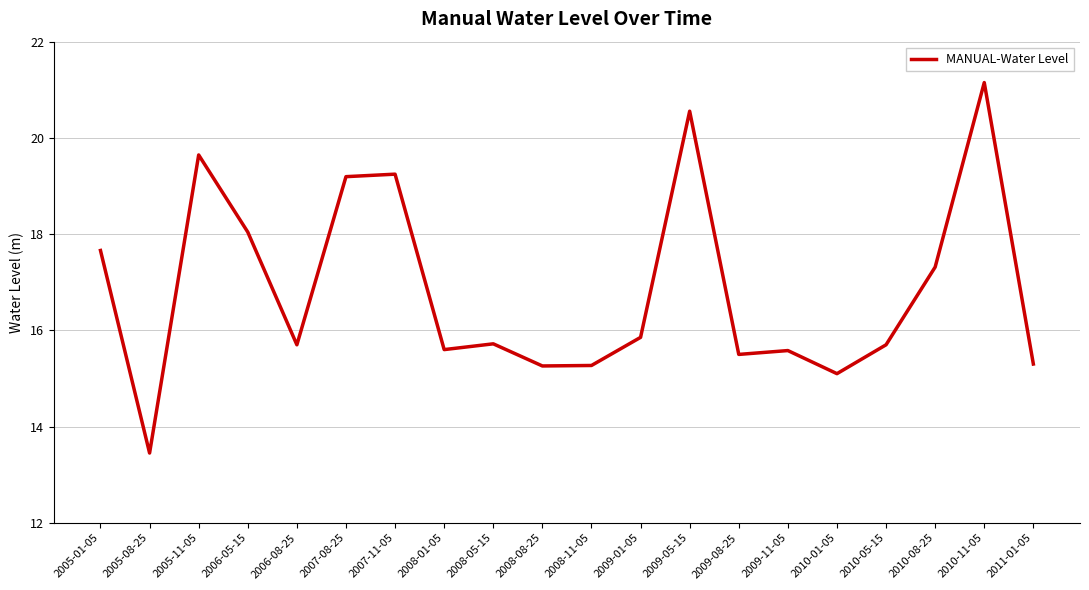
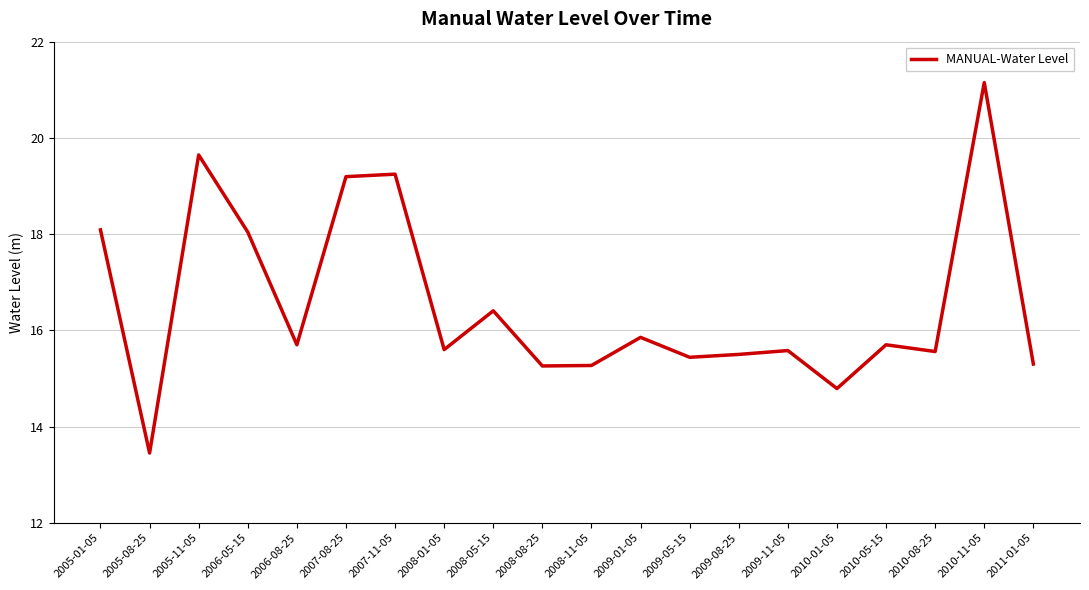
  {
-   "2005-01-05": 17.7,
+   "2005-01-05": 18.1,
    "2005-08-25": 13.4,
    "2005-11-05": 19.6,
    "2006-05-15": 18.0,
    "2006-08-25": 15.7,
    "2007-08-25": 19.2,
    "2007-11-05": 19.2,
    "2008-01-05": 15.6,
-   "2008-05-15": 15.7,
+   "2008-05-15": 16.4,
    "2008-08-25": 15.3,
    "2008-11-05": 15.3,
    "2009-01-05": 15.9,
-   "2009-05-15": 20.6,
+   "2009-05-15": 15.4,
    "2009-08-25": 15.5,
    "2009-11-05": 15.6,
-   "2010-01-05": 15.1,
+   "2010-01-05": 14.8,
    "2010-05-15": 15.7,
-   "2010-08-25": 17.3,
+   "2010-08-25": 15.6,
    "2010-11-05": 21.1,
    "2011-01-05": 15.3
  }
